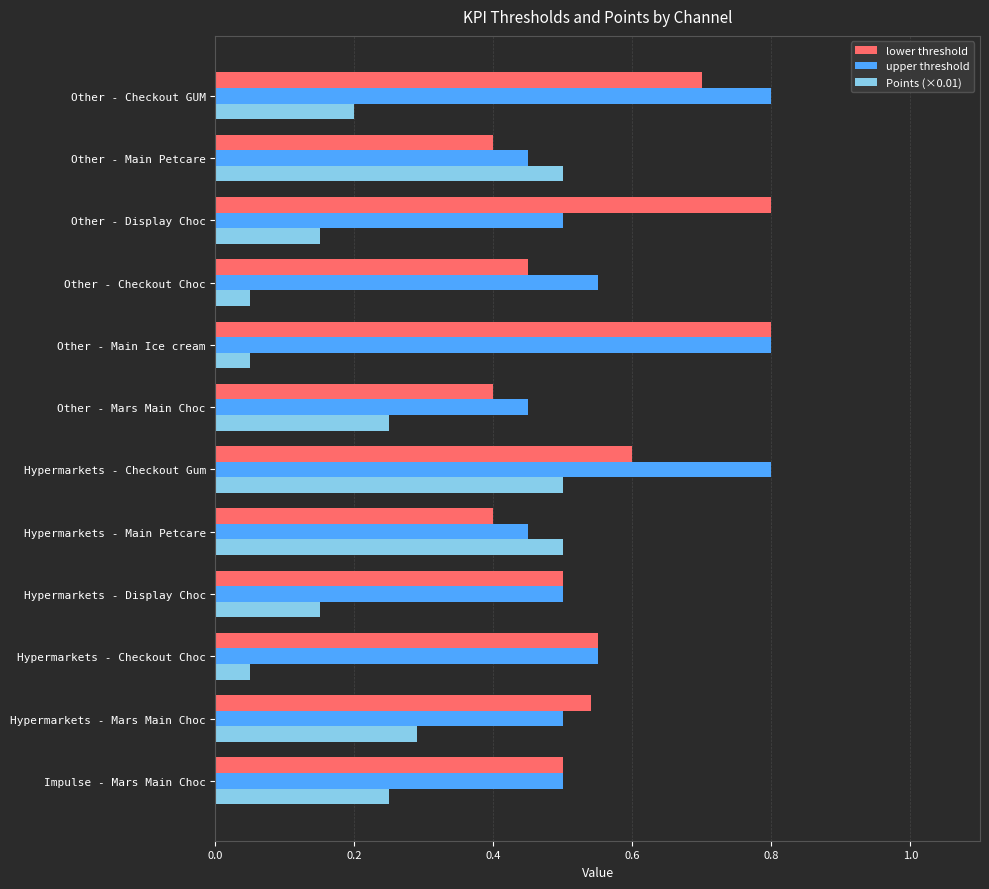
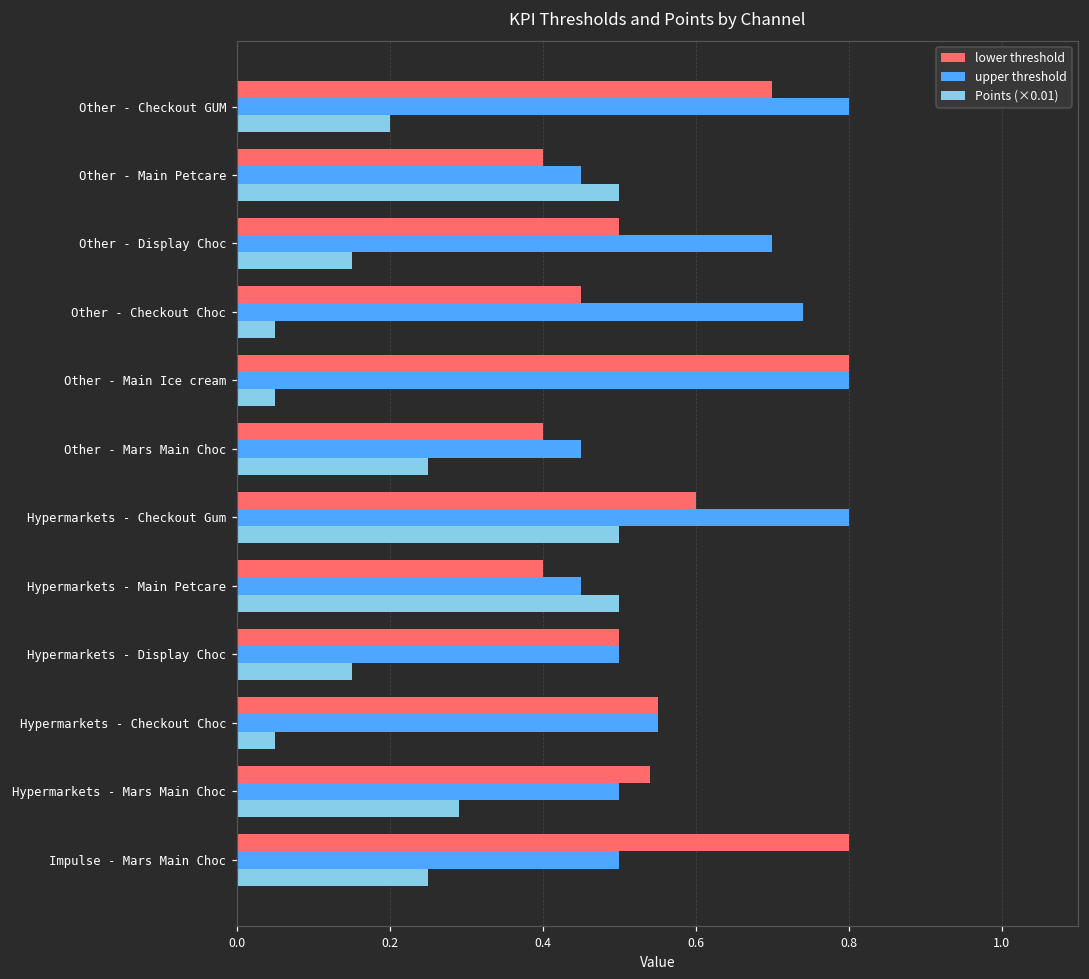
  {
    "lower threshold": {
      "Other - Checkout GUM": 0.7,
      "Other - Main Petcare": 0.4,
-     "Other - Display Choc": 0.8,
+     "Other - Display Choc": 0.5,
      "Other - Checkout Choc": 0.45,
      "Other - Main Ice cream": 0.8,
      "Other - Mars Main Choc": 0.4,
      "Hypermarkets - Checkout Gum": 0.6,
      "Hypermarkets - Main Petcare": 0.4,
      "Hypermarkets - Display Choc": 0.5,
      "Hypermarkets - Checkout Choc": 0.55,
      "Hypermarkets - Mars Main Choc": 0.54,
-     "Impulse - Mars Main Choc": 0.5
+     "Impulse - Mars Main Choc": 0.8
    },
    "upper threshold": {
      "Other - Checkout GUM": 0.80,
      "Other - Main Petcare": 0.45,
-     "Other - Display Choc": 0.5,
-     "Other - Checkout Choc": 0.55,
+     "Other - Display Choc": 0.7,
+     "Other - Checkout Choc": 0.74,
      "Other - Main Ice cream": 0.80,
      "Other - Mars Main Choc": 0.45,
      "Hypermarkets - Checkout Gum": 0.80,
      "Hypermarkets - Main Petcare": 0.45,
      "Hypermarkets - Display Choc": 0.50,
      "Hypermarkets - Checkout Choc": 0.55,
      "Hypermarkets - Mars Main Choc": 0.50,
      "Impulse - Mars Main Choc": 0.50
    },
    "Points (×0.01)": {
      "Other - Checkout GUM": 0.20,
      "Other - Main Petcare": 0.50,
      "Other - Display Choc": 0.15,
      "Other - Checkout Choc": 0.05,
      "Other - Main Ice cream": 0.05,
      "Other - Mars Main Choc": 0.25,
      "Hypermarkets - Checkout Gum": 0.50,
      "Hypermarkets - Main Petcare": 0.50,
      "Hypermarkets - Display Choc": 0.15,
      "Hypermarkets - Checkout Choc": 0.05,
      "Hypermarkets - Mars Main Choc": 0.29,
      "Impulse - Mars Main Choc": 0.25
    }
  }
